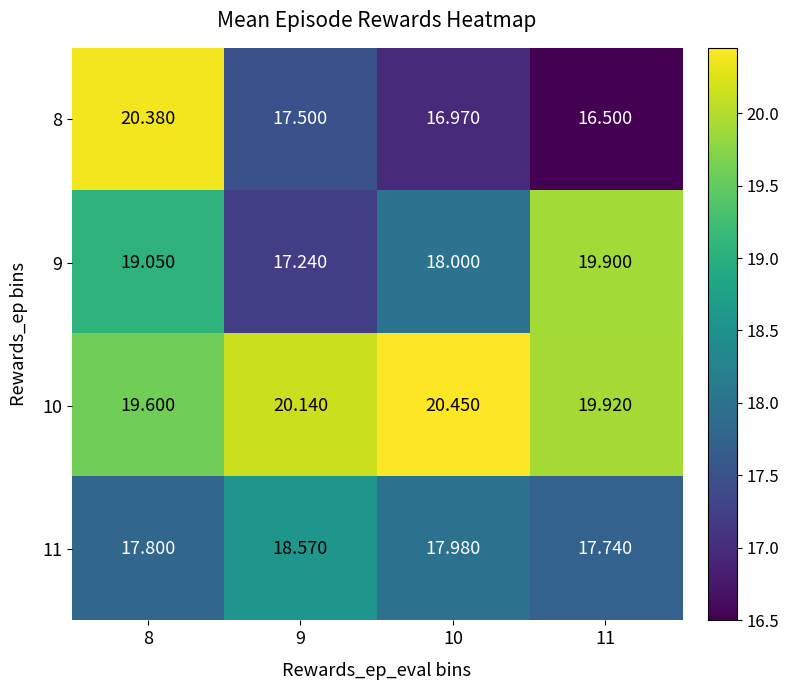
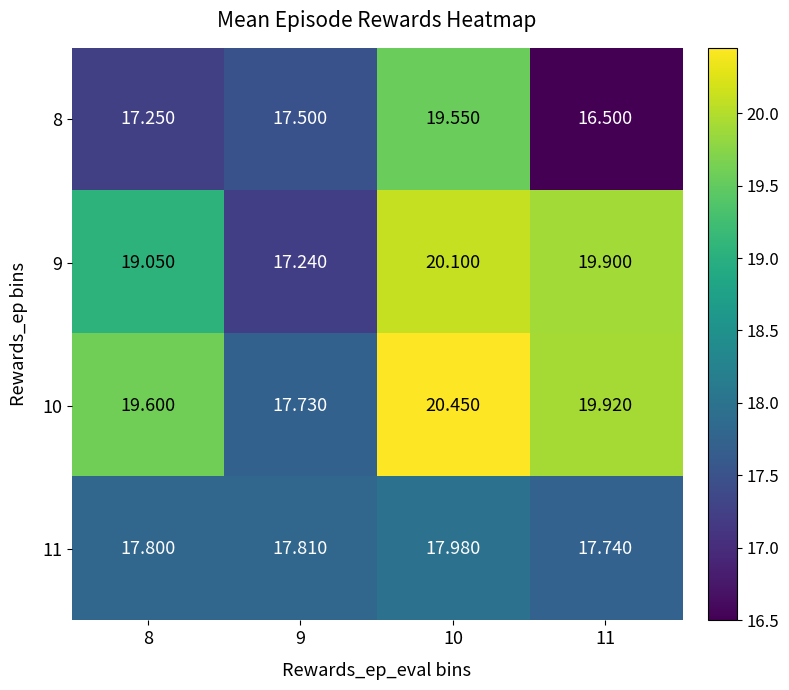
  {
    "8": {
-     "8": 20.380,
+     "8": 17.250,
      "9": 17.500,
-     "10": 16.970,
+     "10": 19.550,
      "11": 16.500
    },
    "9": {
      "8": 19.050,
      "9": 17.240,
-     "10": 18.000,
+     "10": 20.100,
      "11": 19.900
    },
    "10": {
      "8": 19.600,
-     "9": 20.140,
+     "9": 17.730,
      "10": 20.450,
      "11": 19.920
    },
    "11": {
      "8": 17.800,
-     "9": 18.570,
+     "9": 17.810,
      "10": 17.980,
      "11": 17.740
    }
  }
